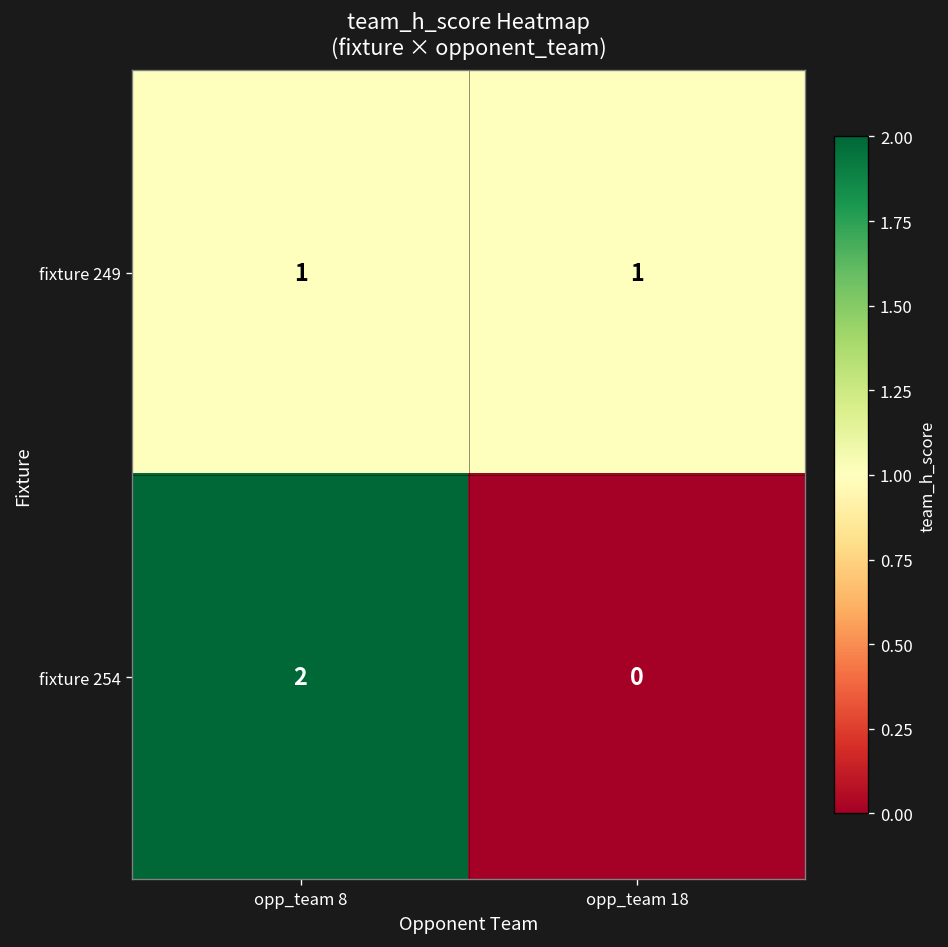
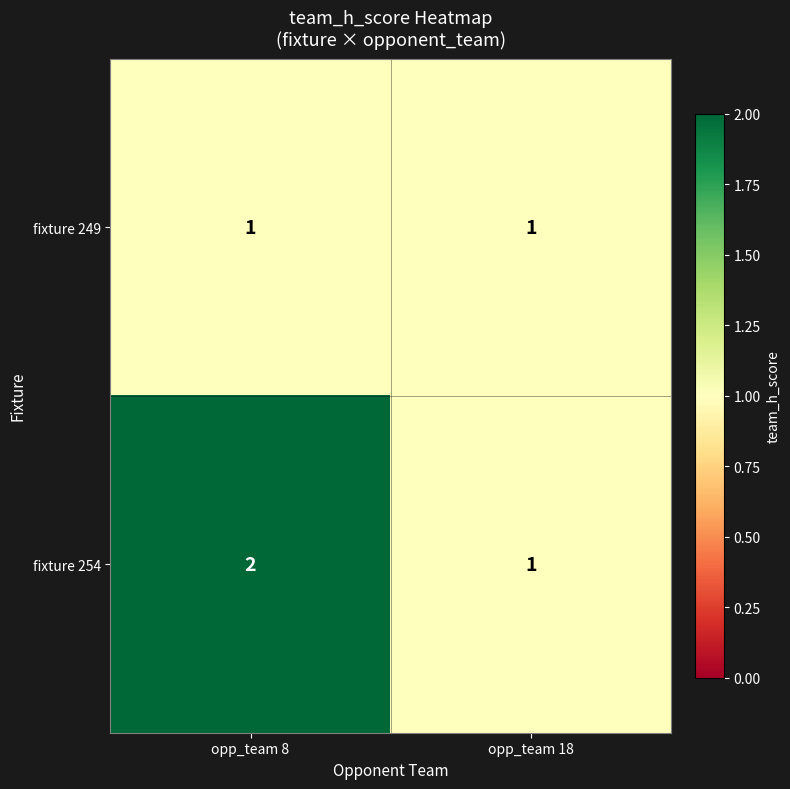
  {
    "fixture 249": {
      "opp_team 8": 1,
      "opp_team 18": 1
    },
    "fixture 254": {
      "opp_team 8": 2,
-     "opp_team 18": 0
+     "opp_team 18": 1
    }
  }
